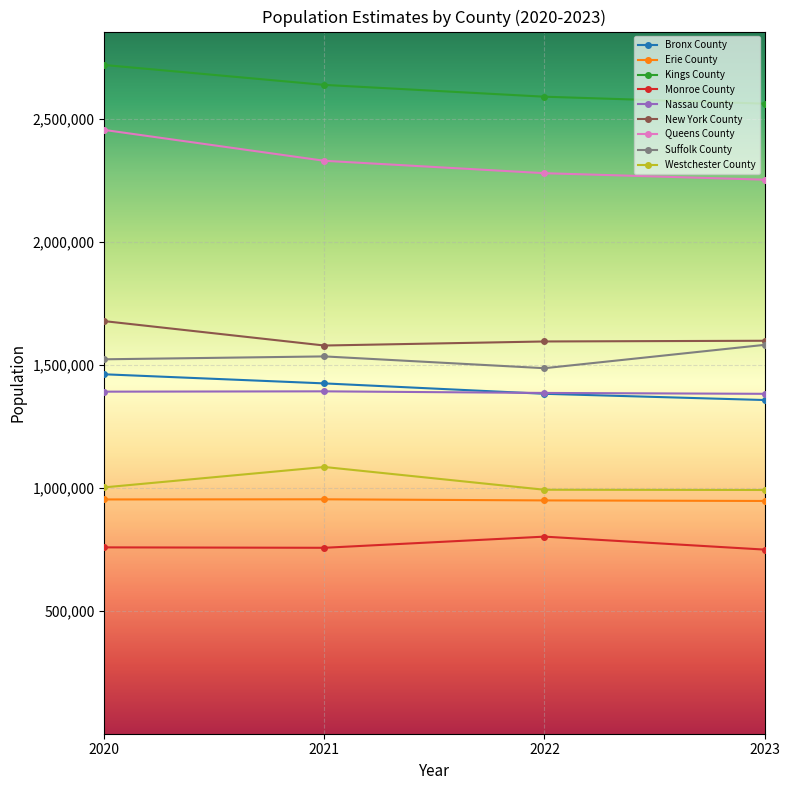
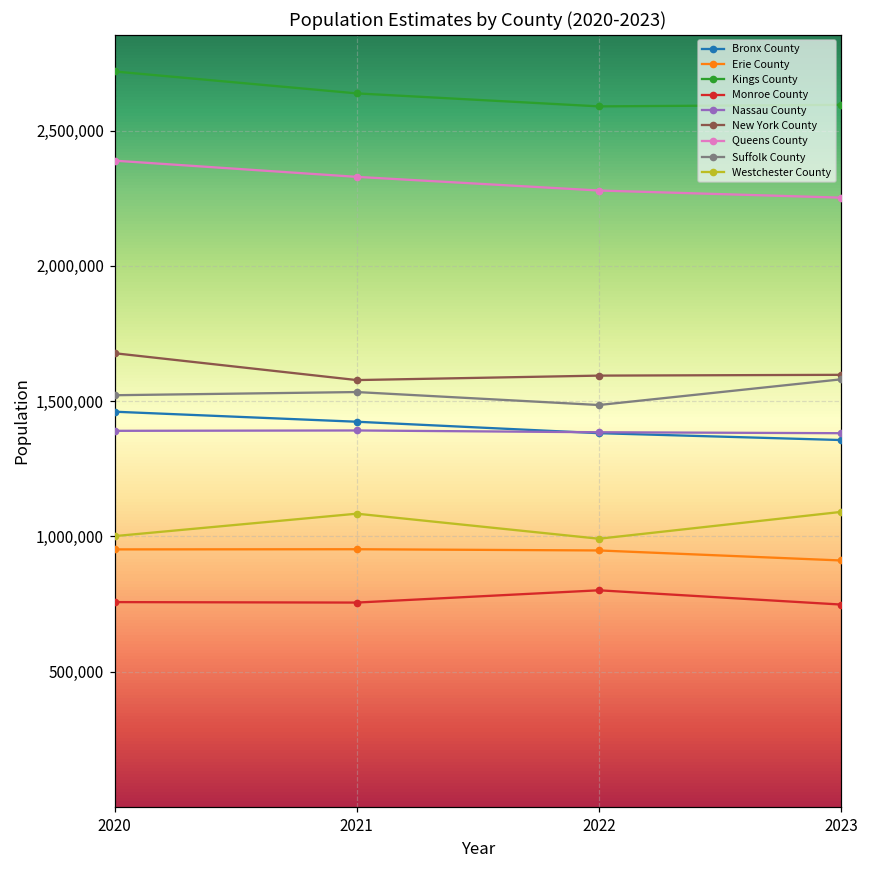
  {
    "Bronx County": {
      "2020": "1,460,000",
      "2021": "1,420,000",
      "2023": "1,360,000"
    },
    "Erie County": {
      "2020": "950,000",
      "2021": "950,000",
      "2022": "950,000",
-     "2023": "950,000"
+     "2023": "910,000"
    },
    "Kings County": {
      "2020": "2,720,000",
      "2021": "2,640,000",
      "2022": "2,590,000",
-     "2023": "2,560,000"
+     "2023": "2,600,000"
    },
    "Monroe County": {
      "2020": "760,000",
      "2021": "760,000",
      "2022": "800,000",
      "2023": "750,000"
    },
    "Nassau County": {
      "2020": "1,390,000",
      "2021": "1,390,000",
      "2023": "1,380,000"
    },
    "New York County": {
      "2020": "1,680,000",
      "2021": "1,580,000",
      "2022": "1,590,000",
      "2023": "1,600,000"
    },
    "Queens County": {
-     "2020": "2,450,000",
+     "2020": "2,390,000",
      "2021": "2,330,000",
      "2022": "2,280,000",
      "2023": "2,250,000"
    },
    "Suffolk County": {
      "2020": "1,520,000",
      "2021": "1,530,000",
      "2022": "1,490,000",
      "2023": "1,580,000"
    },
    "Westchester County": {
      "2020": "1,000,000",
      "2021": "1,080,000",
      "2022": "990,000",
-     "2023": "990,000"
+     "2023": "1,090,000"
    }
  }
